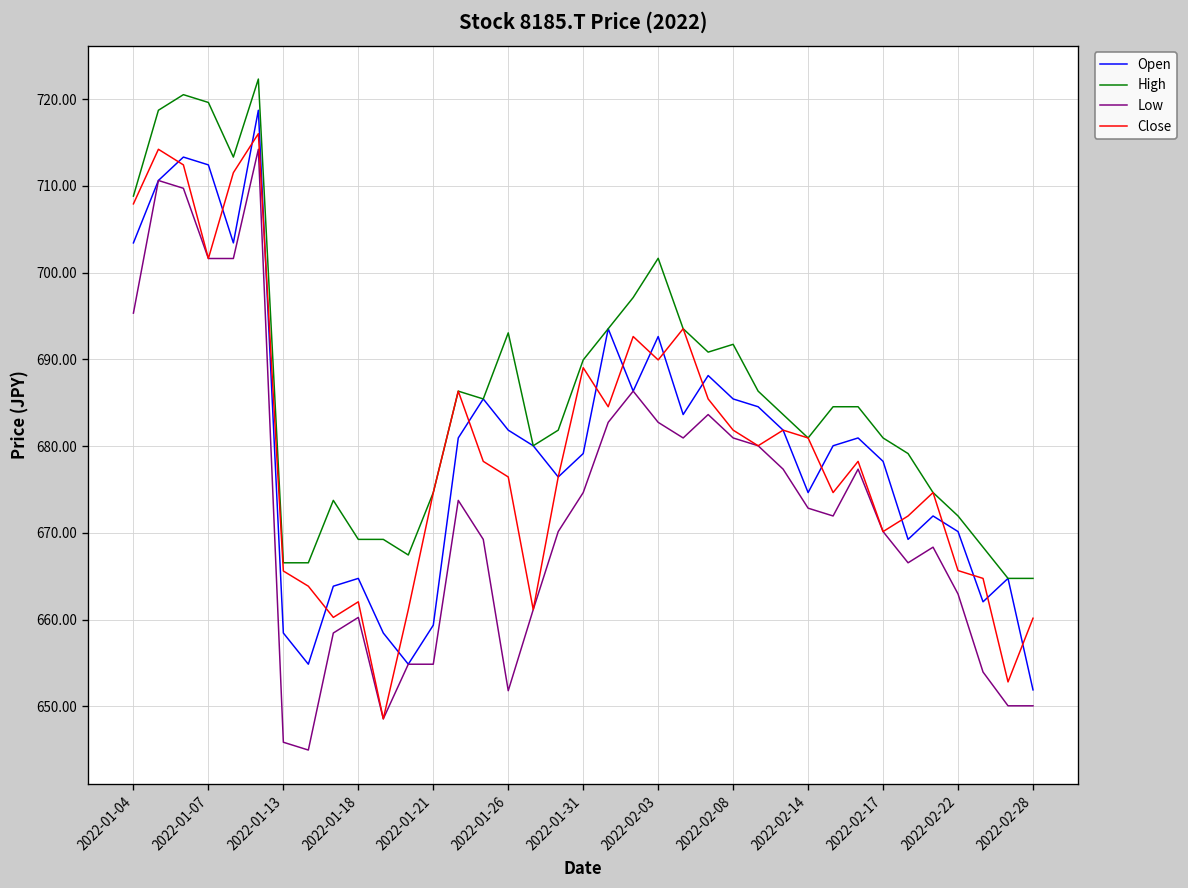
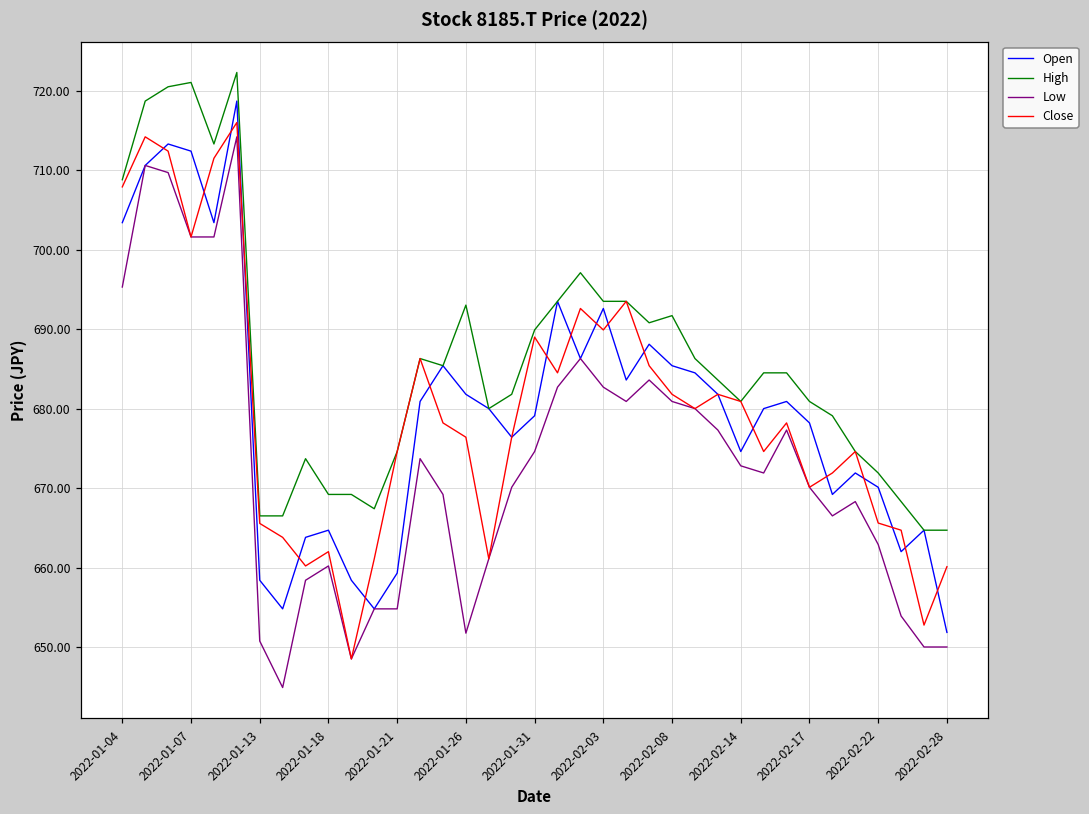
  {
    "Open": {
      "2022-01-04": 703,
      "2022-01-07": 712,
      "2022-01-13": 658,
      "2022-01-18": 665,
      "2022-01-21": 659,
      "2022-01-26": 682,
      "2022-01-31": 679,
      "2022-02-03": 693,
      "2022-02-08": 685,
      "2022-02-14": 675,
      "2022-02-17": 678,
      "2022-02-22": 670,
      "2022-02-28": 652
    },
    "High": {
      "2022-01-04": 709,
-     "2022-01-07": 720,
+     "2022-01-07": 721,
      "2022-01-13": 667,
      "2022-01-18": 669,
      "2022-01-26": 693,
      "2022-01-31": 690,
-     "2022-02-03": 702,
+     "2022-02-03": 694,
      "2022-02-08": 692,
      "2022-02-17": 681,
      "2022-02-22": 672,
      "2022-02-28": 665
    },
    "Low": {
      "2022-01-04": 695,
-     "2022-01-13": 646,
+     "2022-01-13": 651,
      "2022-01-18": 660,
      "2022-01-21": 655,
      "2022-01-26": 652,
      "2022-01-31": 675,
      "2022-02-03": 683,
      "2022-02-08": 681,
      "2022-02-14": 673,
      "2022-02-22": 663,
      "2022-02-28": 650
    },
    "Close": {
      "2022-01-04": 708,
      "2022-01-13": 666,
      "2022-01-18": 662,
      "2022-01-26": 676,
      "2022-01-31": 689,
      "2022-02-03": 690,
      "2022-02-08": 682,
      "2022-02-22": 666,
      "2022-02-28": 660
    }
  }
